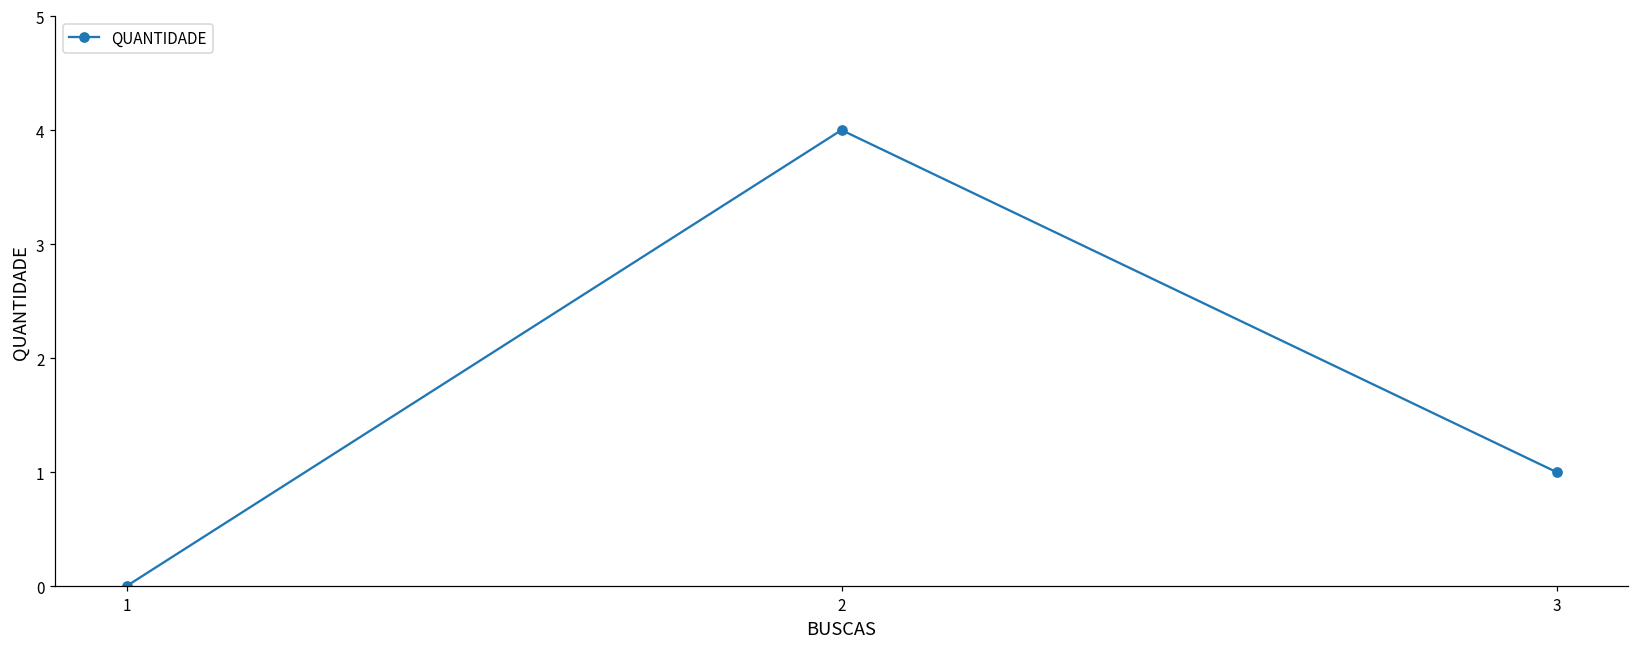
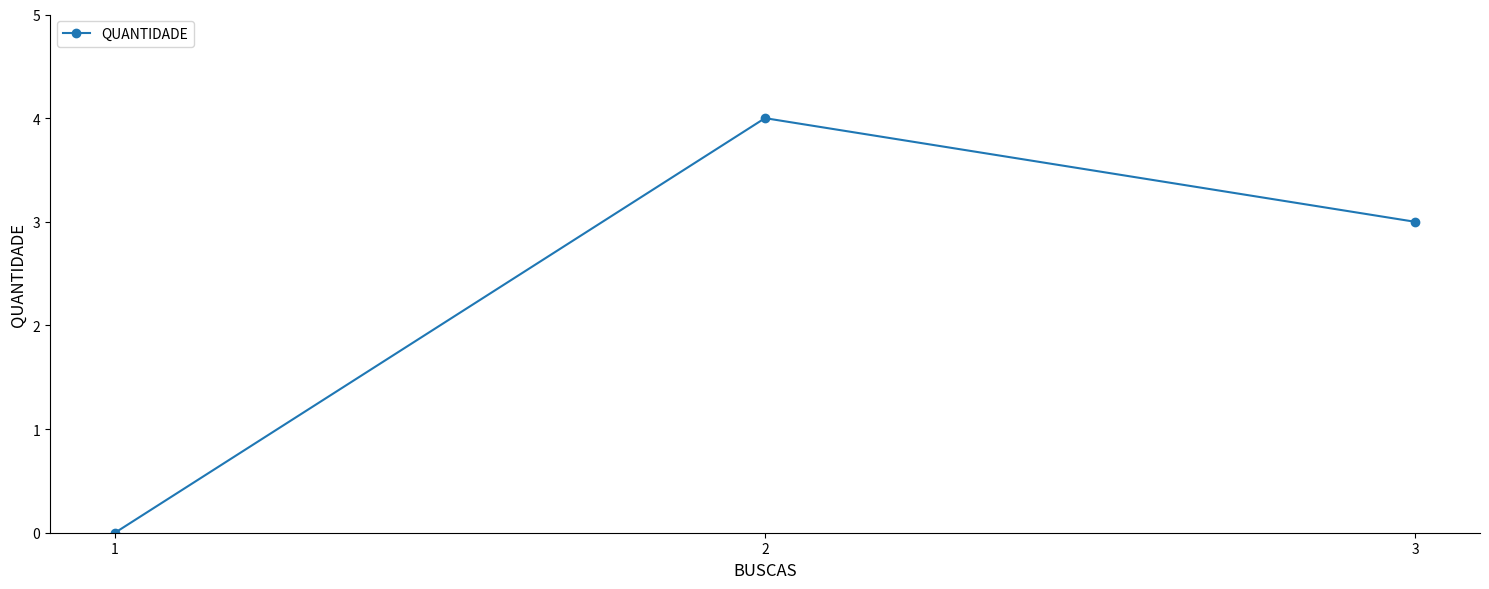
  {
    "1": 0,
    "2": 4,
-   "3": 1
+   "3": 3
  }
